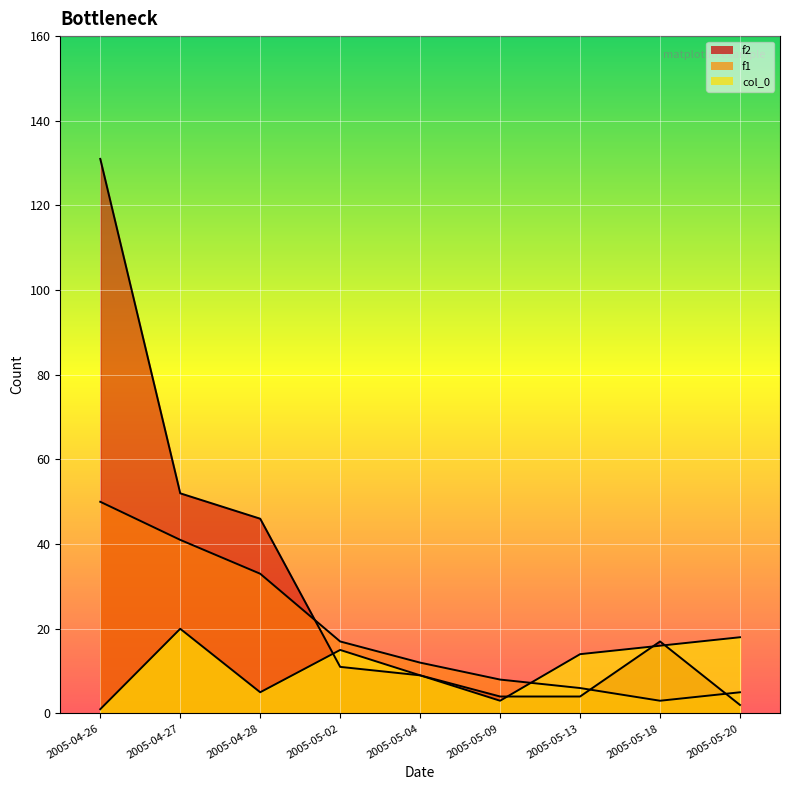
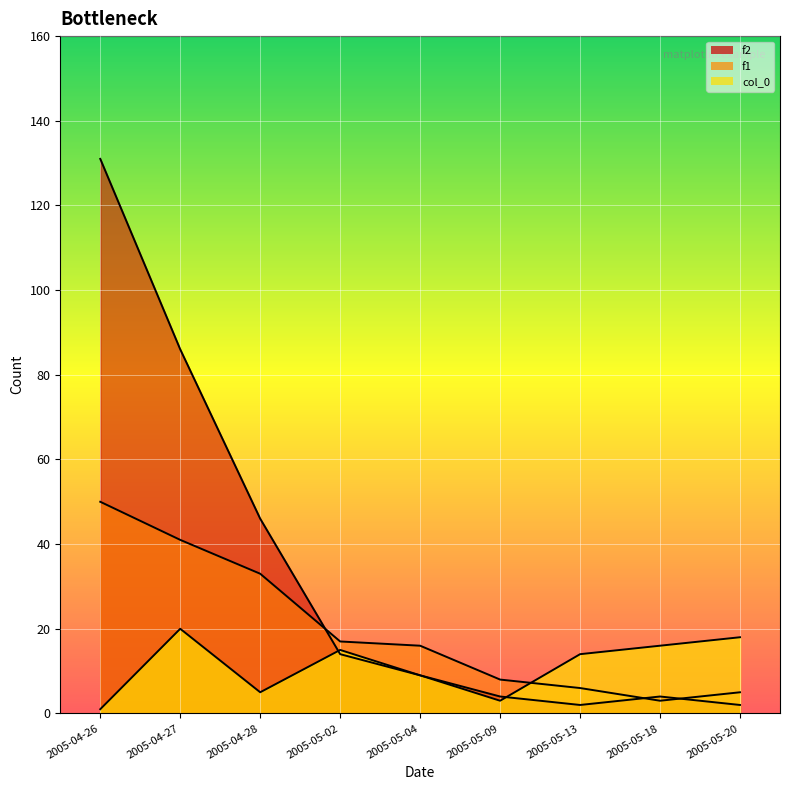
  {
    "f2": {
      "2005-04-26": 131,
-     "2005-04-27": 52,
+     "2005-04-27": 86,
      "2005-04-28": 46,
-     "2005-05-02": 11,
+     "2005-05-02": 14,
      "2005-05-09": 4,
-     "2005-05-13": 4,
-     "2005-05-18": 17,
+     "2005-05-13": 2,
+     "2005-05-18": 4,
      "2005-05-20": 2
    },
    "f1": {
      "2005-04-26": 50,
      "2005-04-27": 41,
      "2005-04-28": 33,
      "2005-05-02": 17,
-     "2005-05-04": 12,
+     "2005-05-04": 16,
      "2005-05-09": 8,
      "2005-05-13": 6,
      "2005-05-18": 3,
      "2005-05-20": 5
    },
    "col_0": {
      "2005-04-26": 1,
      "2005-04-27": 20,
      "2005-04-28": 5,
      "2005-05-02": 15,
      "2005-05-09": 3,
      "2005-05-13": 14,
      "2005-05-18": 16,
      "2005-05-20": 18
    }
  }
